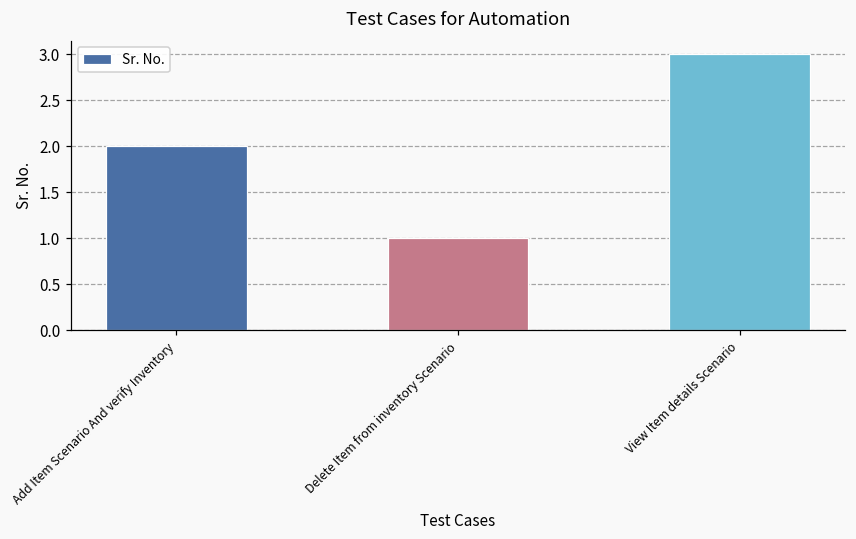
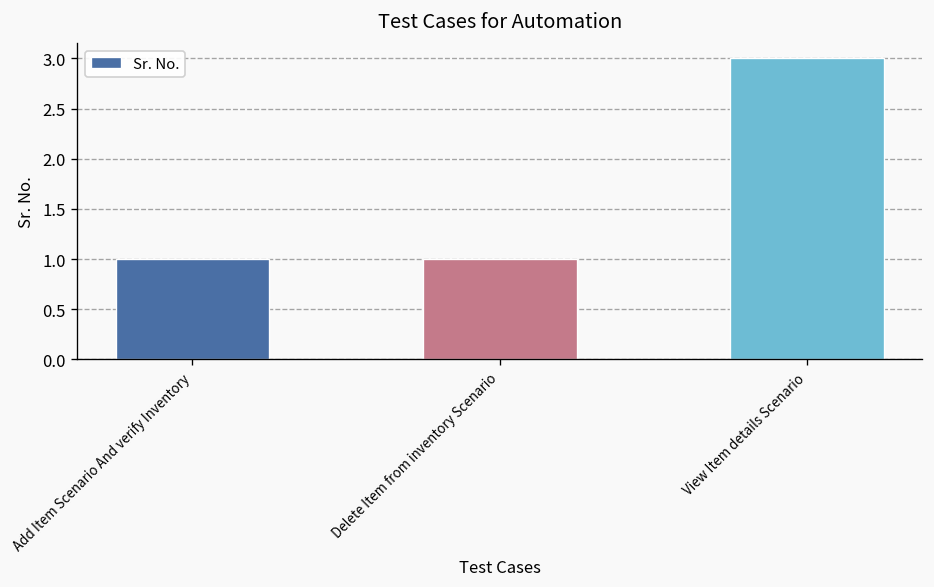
  {
-   "Add Item Scenario And verify Inventory": 2,
+   "Add Item Scenario And verify Inventory": 1,
    "Delete Item from inventory Scenario": 1,
    "View Item details Scenario": 3
  }
